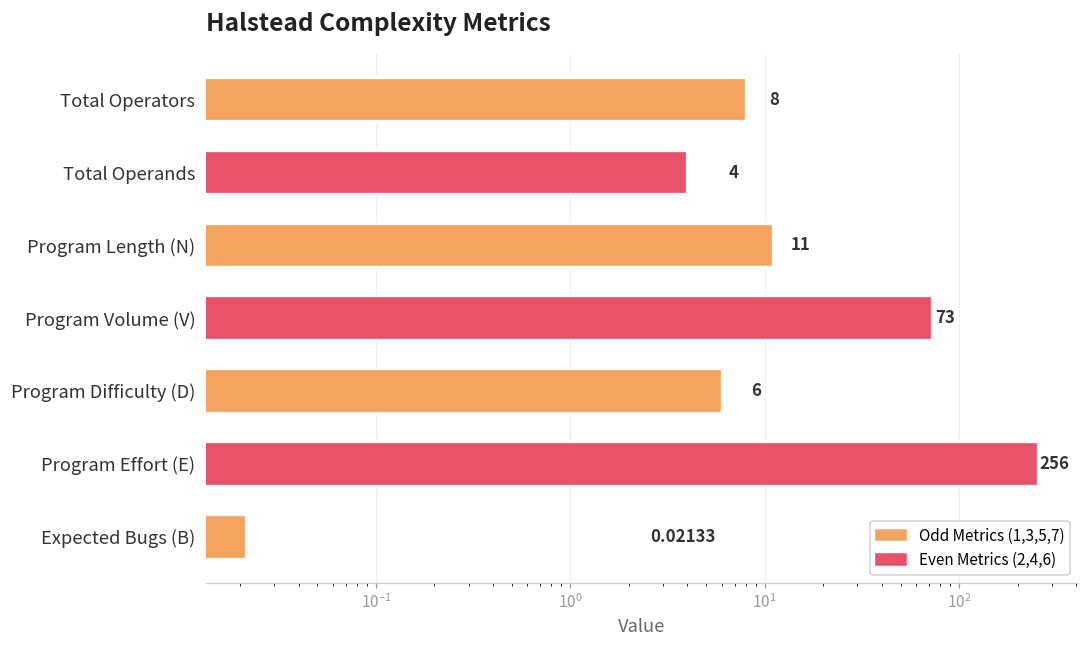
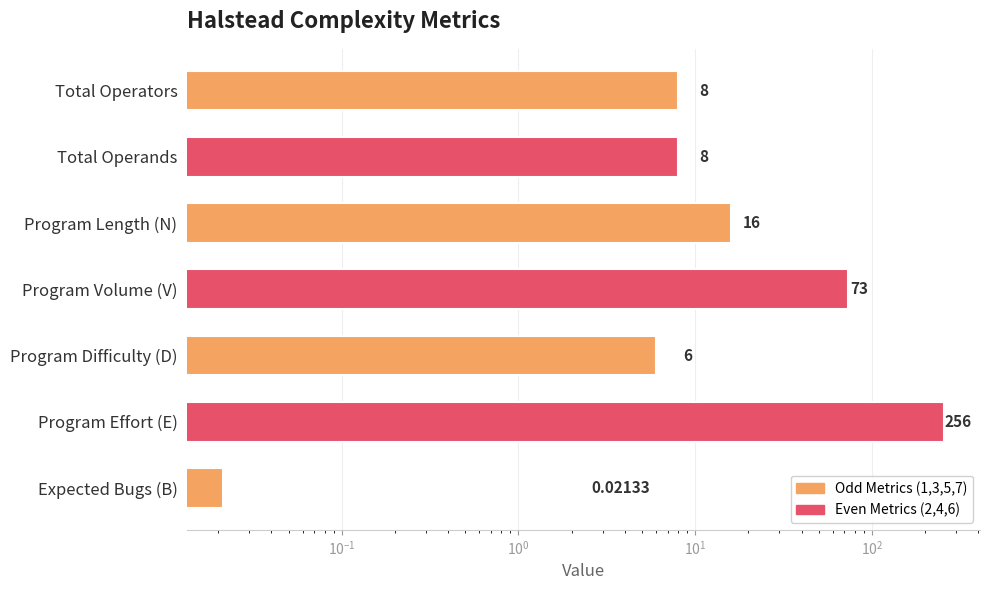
  {
    "Total Operators": 8,
-   "Total Operands": 4,
-   "Program Length (N)": 11,
+   "Total Operands": 8,
+   "Program Length (N)": 16,
    "Program Volume (V)": 73,
    "Program Effort (E)": 256
  }
